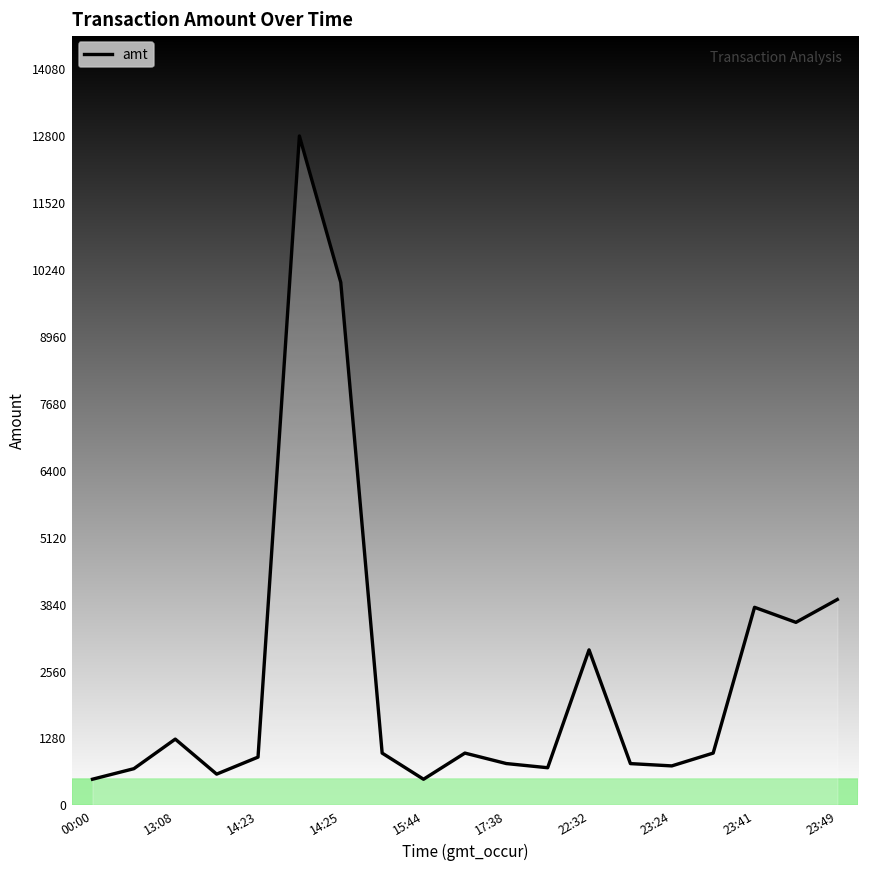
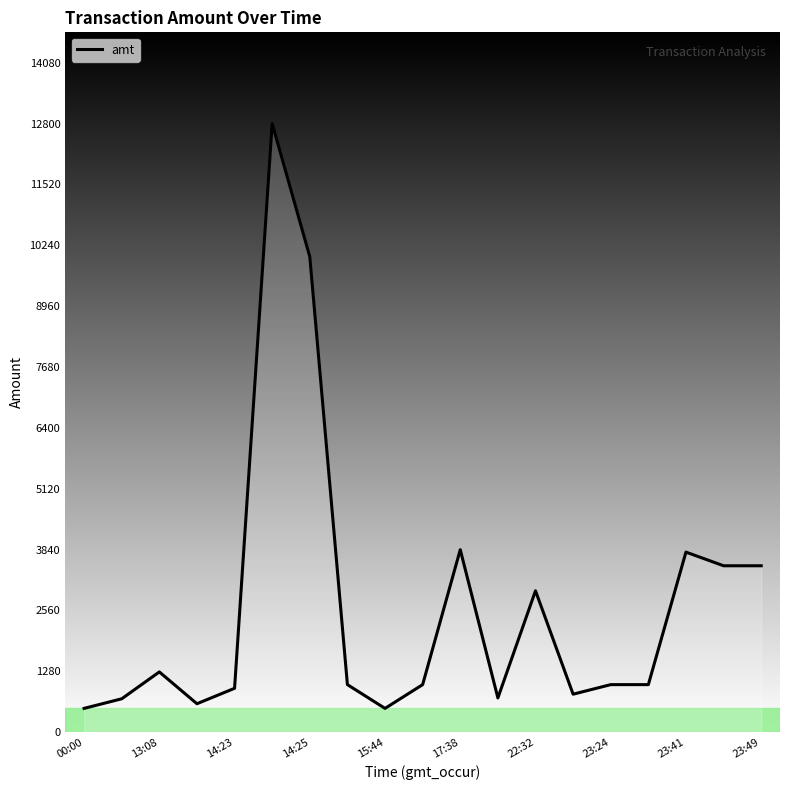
  {
    "13:08": 1300,
    "14:25": 10000,
-   "17:38": 800,
+   "17:38": 3800,
    "22:32": 3000,
-   "23:24": 800,
+   "23:24": 1000,
    "23:41": 3800,
-   "23:49": 3900
+   "23:49": 3500
  }
